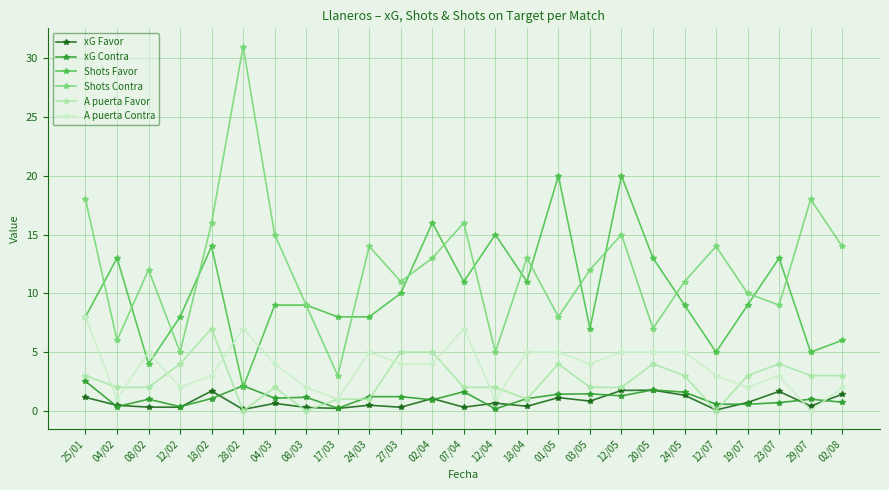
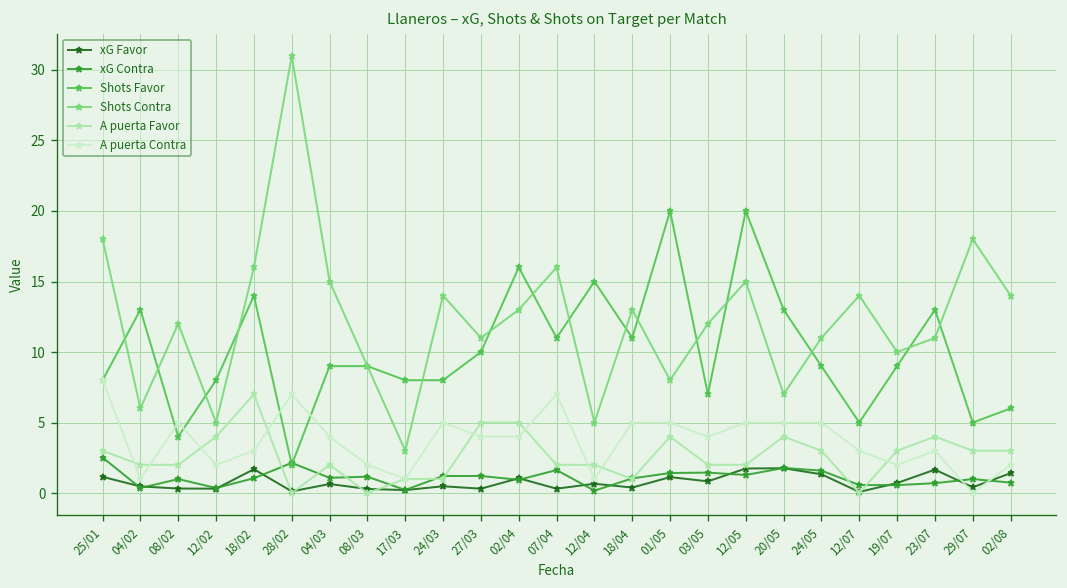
  {
    "xG Favor": {
      "25/01": 1,
      "08/02": 0.3,
      "18/02": 1.7,
      "04/03": 0.6,
      "08/03": 0.3,
      "24/03": 0.5,
      "27/03": 0.3,
      "07/04": 0.3,
      "12/04": 0.7,
      "18/04": 0.4,
      "01/05": 1,
      "03/05": 1,
      "12/05": 1.7,
      "24/05": 1.3,
      "23/07": 1.7,
      "29/07": 0.4,
      "02/08": 1.4
    },
    "Shots Contra": {
      "25/01": 18,
      "04/02": 6,
      "08/02": 12,
      "12/02": 5,
      "18/02": 16,
      "28/02": 31,
      "04/03": 15,
      "17/03": 3,
      "24/03": 14,
      "27/03": 11,
      "02/04": 13,
      "07/04": 16,
      "12/04": 5,
      "18/04": 13,
      "01/05": 8,
      "03/05": 12,
      "12/05": 15,
      "20/05": 7,
      "24/05": 11,
      "12/07": 14,
      "19/07": 10,
-     "23/07": 9,
+     "23/07": 11,
      "29/07": 18,
      "02/08": 14
    }
  }
